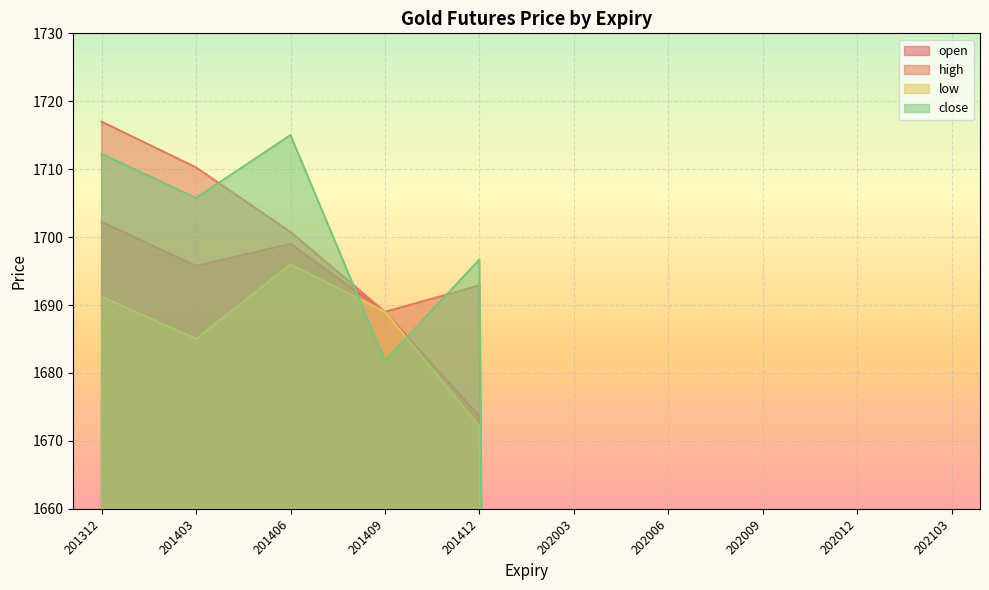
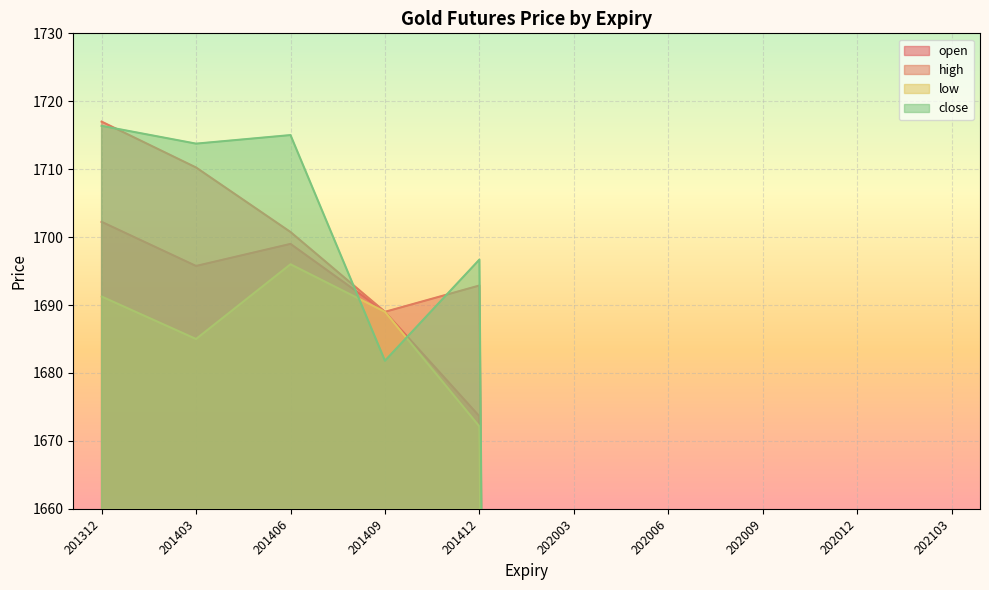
  {
    "close": {
-     "201312": 1712,
-     "201403": 1706,
+     "201312": 1716,
+     "201403": 1714,
      "201406": 1715,
      "201409": 1682,
      "201412": 1697
    }
  }
